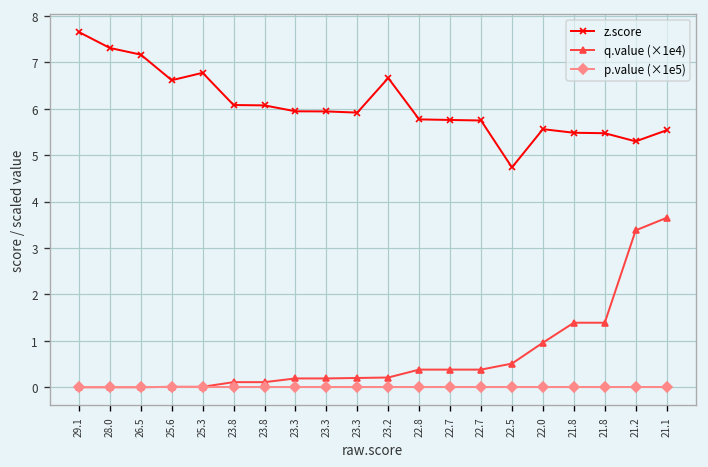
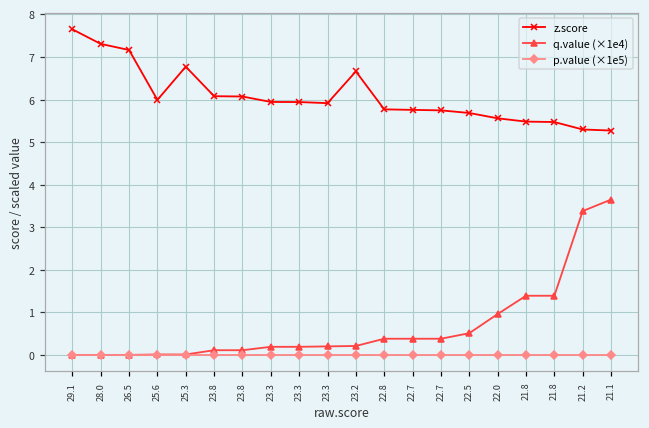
  {
    "z.score": {
      "29.1": 7.7,
      "28.0": 7.3,
      "26.5": 7.2,
-     "25.6": 6.6,
+     "25.6": 6.0,
      "25.3": 6.8,
      "23.2": 6.7,
      "22.8": 5.8,
-     "22.5": 4.7,
+     "22.5": 5.7,
      "22.0": 5.6,
      "21.2": 5.3,
-     "21.1": 5.5
+     "21.1": 5.3
    },
    "q.value (×1e4)": {
      "23.2": 0.2,
      "22.8": 0.4,
      "22.5": 0.5,
      "22.0": 1.0,
      "21.2": 3.4,
      "21.1": 3.7
    },
    "p.value (×1e5)": {
      "23.2": 0.0,
      "22.8": 0.0,
      "22.5": 0.0,
      "22.0": 0.0,
      "21.2": 0.0,
      "21.1": 0.0
    }
  }
